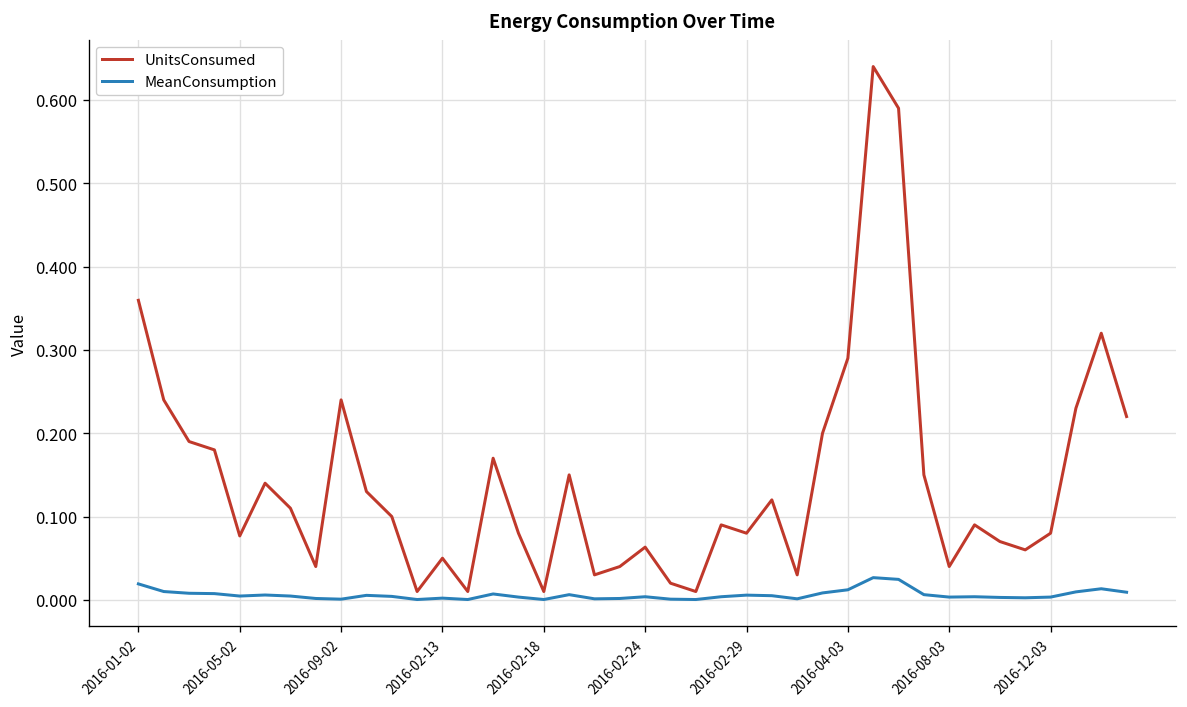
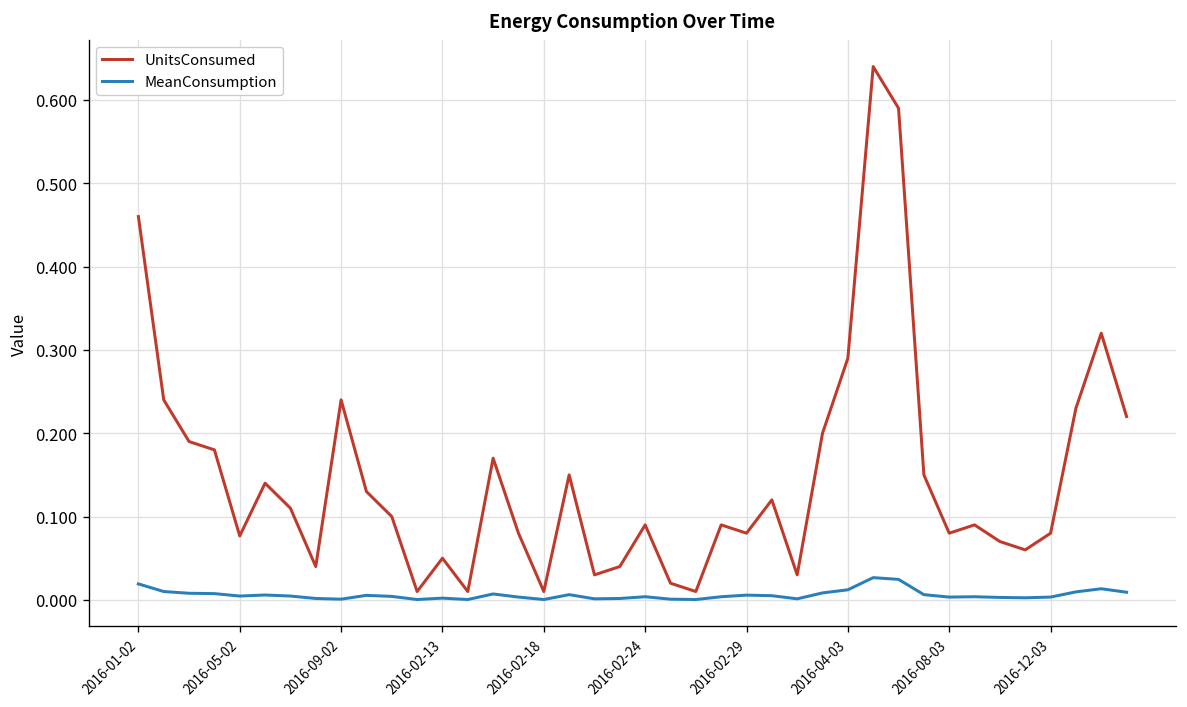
  {
    "UnitsConsumed": {
-     "2016-01-02": 0.36,
+     "2016-01-02": 0.46,
      "2016-05-02": 0.08,
      "2016-09-02": 0.24,
      "2016-02-13": 0.05,
      "2016-02-18": 0.01,
-     "2016-02-24": 0.06,
+     "2016-02-24": 0.09,
      "2016-02-29": 0.08,
      "2016-04-03": 0.29,
-     "2016-08-03": 0.04,
+     "2016-08-03": 0.08,
      "2016-12-03": 0.08
    },
    "MeanConsumption": {
      "2016-01-02": 0.02,
      "2016-05-02": 0.00,
      "2016-09-02": 0.00,
      "2016-02-13": 0.00,
      "2016-02-18": 0.00,
      "2016-02-24": 0.00,
      "2016-02-29": 0.01,
      "2016-04-03": 0.01,
      "2016-08-03": 0.00,
      "2016-12-03": 0.00
    }
  }
